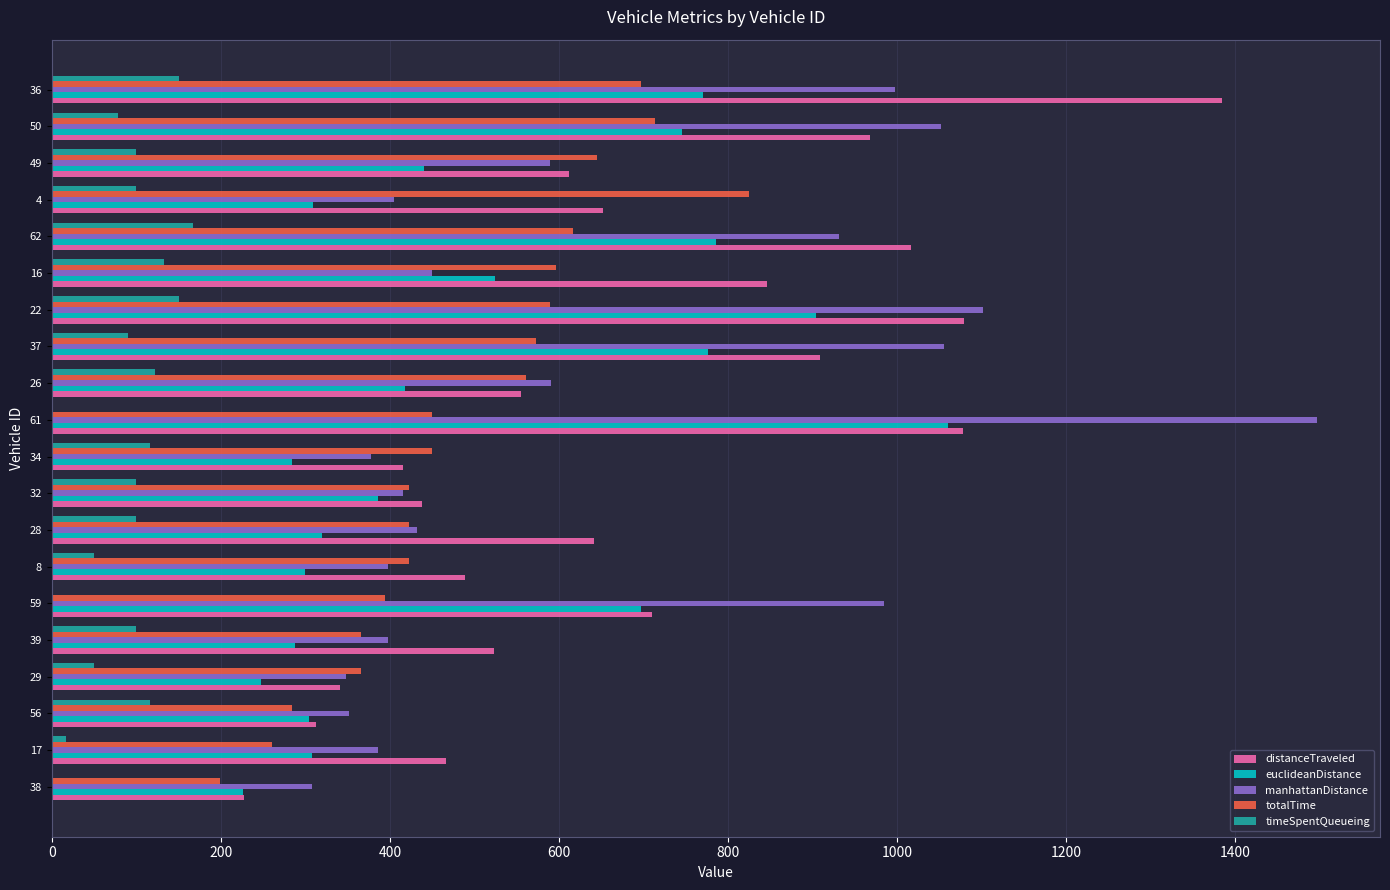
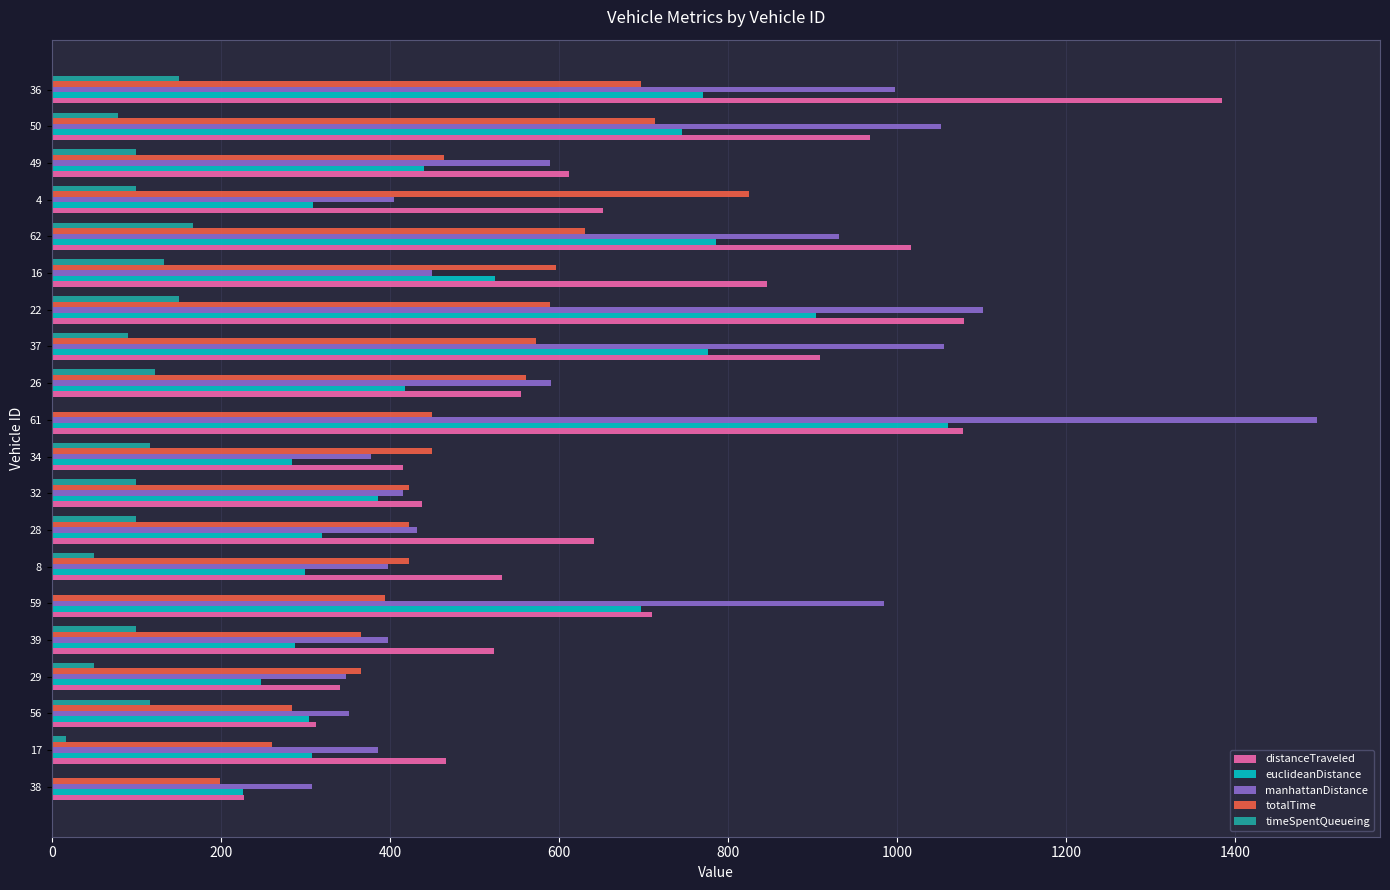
  {
    "distanceTraveled": {
      "36": 1380,
      "50": 970,
      "49": 610,
      "4": 650,
      "62": 1020,
      "16": 850,
      "22": 1080,
      "37": 910,
      "26": 560,
      "61": 1080,
      "34": 420,
      "32": 440,
      "28": 640,
-     "8": 490,
+     "8": 530,
      "59": 710,
      "39": 520,
      "29": 340,
      "56": 310,
      "17": 470,
      "38": 230
    },
    "manhattanDistance": {
      "36": 1000,
      "50": 1050,
      "49": 590,
      "4": 400,
      "62": 930,
      "16": 450,
      "22": 1100,
      "37": 1060,
      "26": 590,
      "61": 1500,
      "34": 380,
      "32": 420,
      "28": 430,
      "8": 400,
      "59": 980,
      "39": 400,
      "29": 350,
      "56": 350,
      "17": 390,
      "38": 310
    },
    "totalTime": {
      "36": 700,
      "50": 710,
-     "49": 650,
+     "49": 460,
      "4": 830,
-     "62": 620,
+     "62": 630,
      "16": 600,
      "22": 590,
      "37": 570,
      "26": 560,
      "61": 450,
      "34": 450,
      "32": 420,
      "28": 420,
      "8": 420,
      "59": 390,
      "39": 370,
      "29": 370,
      "56": 280,
      "17": 260,
      "38": 200
    }
  }
